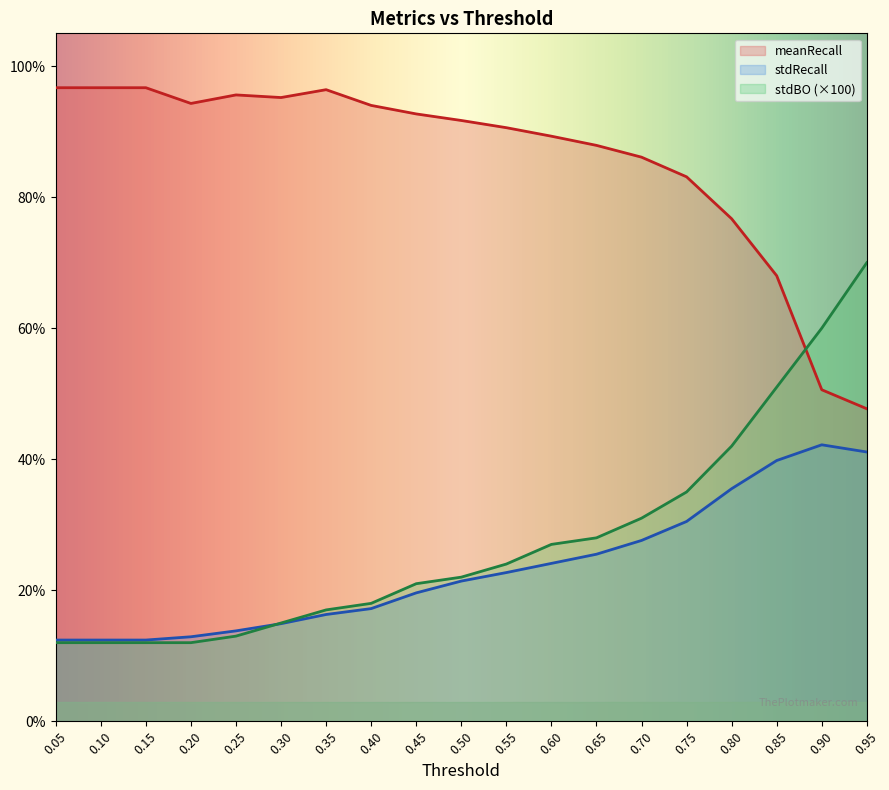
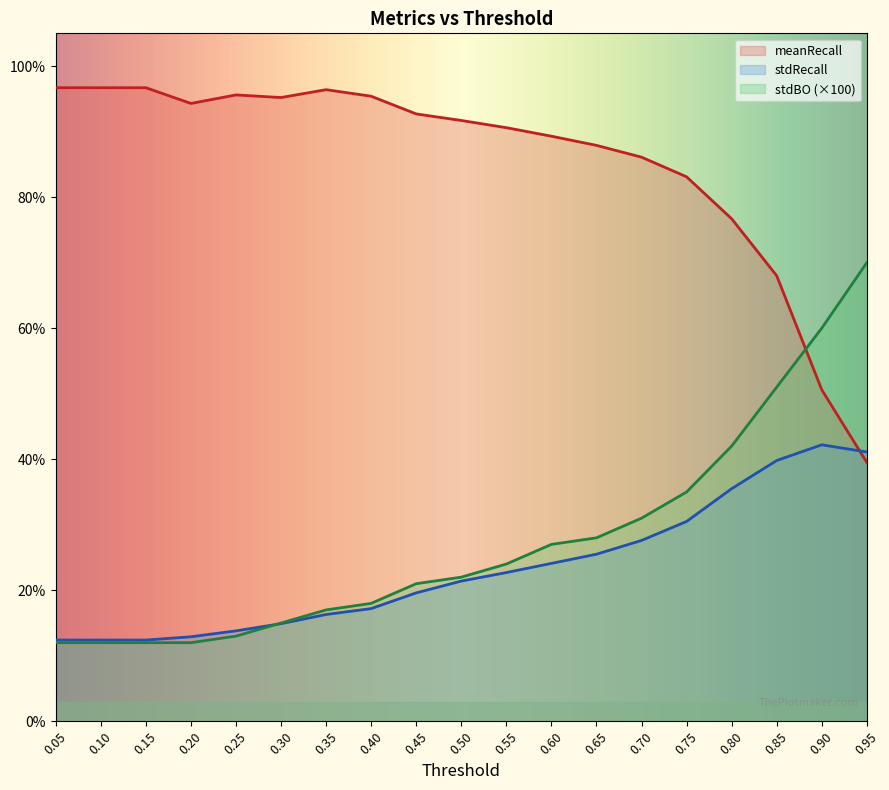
  {
    "meanRecall": {
      "0.05": "97%",
      "0.10": "97%",
      "0.15": "97%",
      "0.20": "94%",
      "0.25": "96%",
      "0.30": "95%",
      "0.35": "96%",
-     "0.40": "94%",
+     "0.40": "95%",
      "0.45": "93%",
      "0.50": "92%",
      "0.55": "91%",
      "0.60": "89%",
      "0.65": "88%",
      "0.70": "86%",
      "0.75": "83%",
      "0.80": "77%",
      "0.85": "68%",
      "0.90": "51%",
-     "0.95": "48%"
+     "0.95": "40%"
    }
  }
